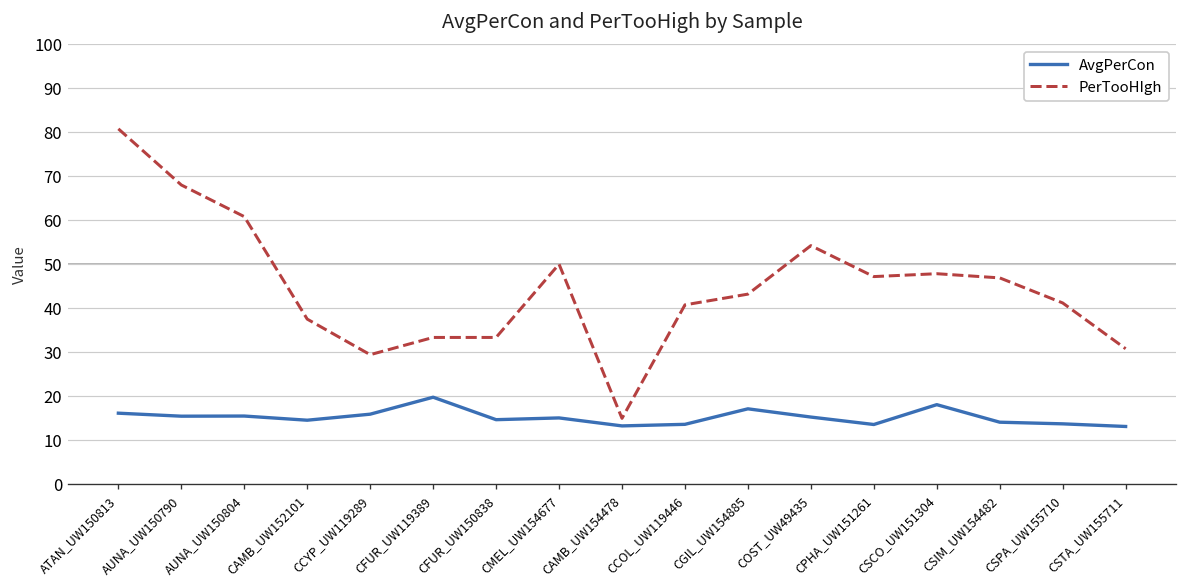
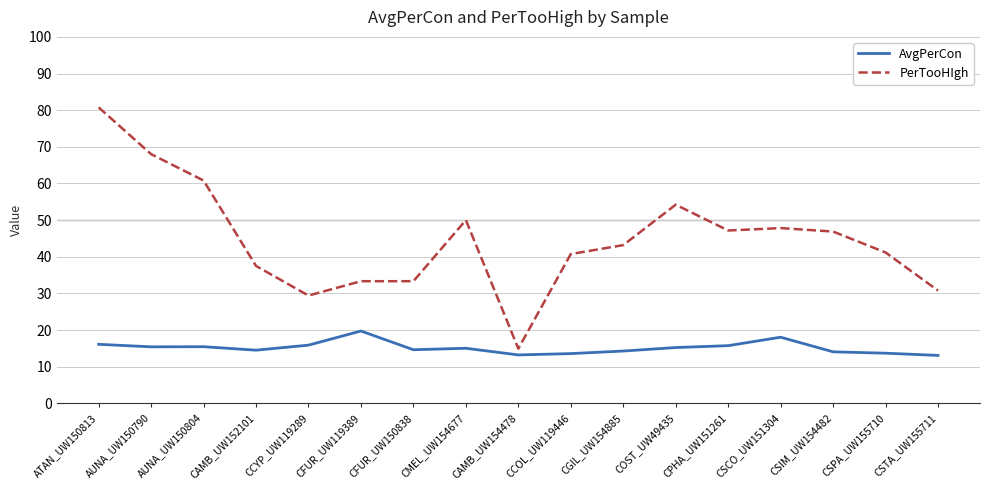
  {
    "AvgPerCon": {
      "ATAN_UW150813": 16,
      "AUNA_UW150790": 15,
      "AUNA_UW150804": 15,
      "CAMB_UW152101": 15,
      "CCYP_UW119289": 16,
      "CFUR_UW119389": 20,
      "CFUR_UW150838": 15,
      "CMEL_UW154677": 15,
      "CAMB_UW154478": 13,
      "CCOL_UW119446": 14,
-     "CGIL_UW154885": 17,
+     "CGIL_UW154885": 14,
      "COST_UW49435": 15,
-     "CPHA_UW151261": 14,
+     "CPHA_UW151261": 16,
      "CSCO_UW151304": 18,
      "CSIM_UW154482": 14,
      "CSPA_UW155710": 14,
      "CSTA_UW155711": 13
    },
    "PerTooHIgh": {
      "ATAN_UW150813": 81,
      "AUNA_UW150790": 68,
      "AUNA_UW150804": 61,
      "CAMB_UW152101": 38,
      "CCYP_UW119289": 29,
      "CFUR_UW119389": 33,
      "CFUR_UW150838": 33,
      "CMEL_UW154677": 50,
      "CAMB_UW154478": 15,
      "CCOL_UW119446": 41,
      "CGIL_UW154885": 43,
      "COST_UW49435": 54,
      "CPHA_UW151261": 47,
      "CSCO_UW151304": 48,
      "CSIM_UW154482": 47,
      "CSPA_UW155710": 41,
      "CSTA_UW155711": 31
    }
  }
